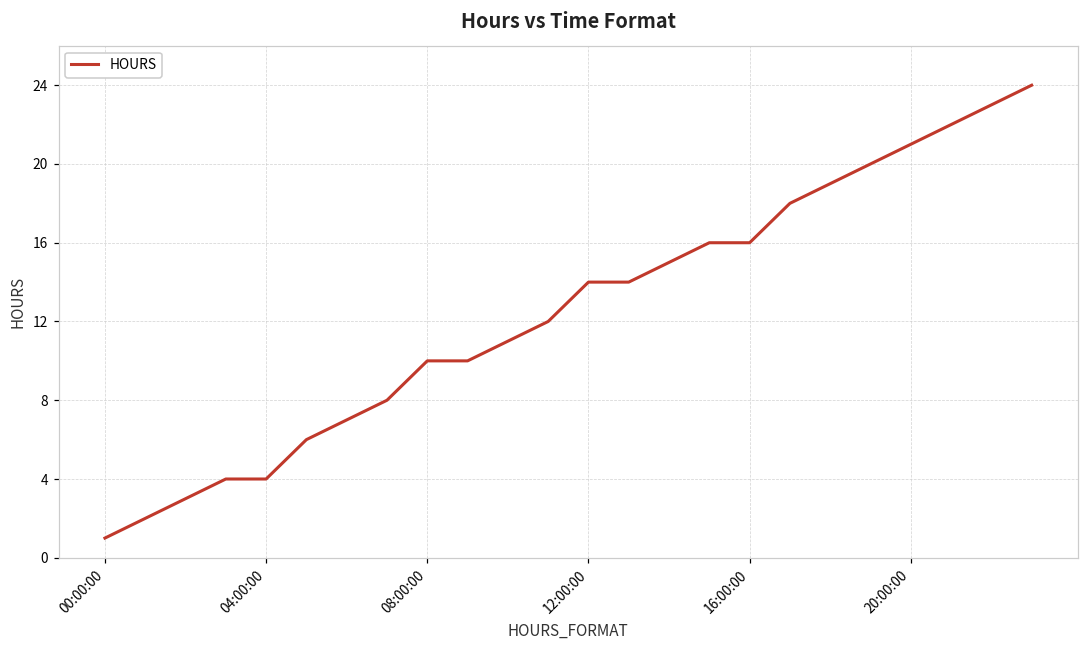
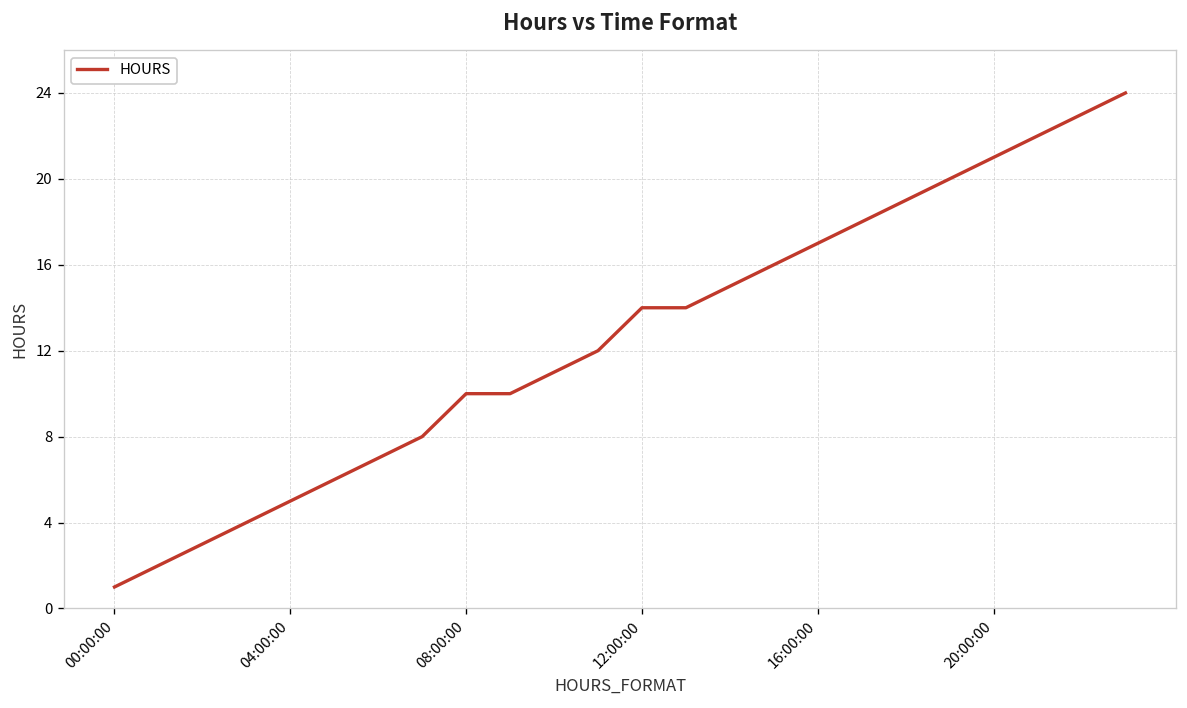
  {
    "00:00:00": 1,
-   "04:00:00": 4,
+   "04:00:00": 5,
    "08:00:00": 10,
    "12:00:00": 14,
-   "16:00:00": 16,
+   "16:00:00": 17,
    "20:00:00": 21
  }
